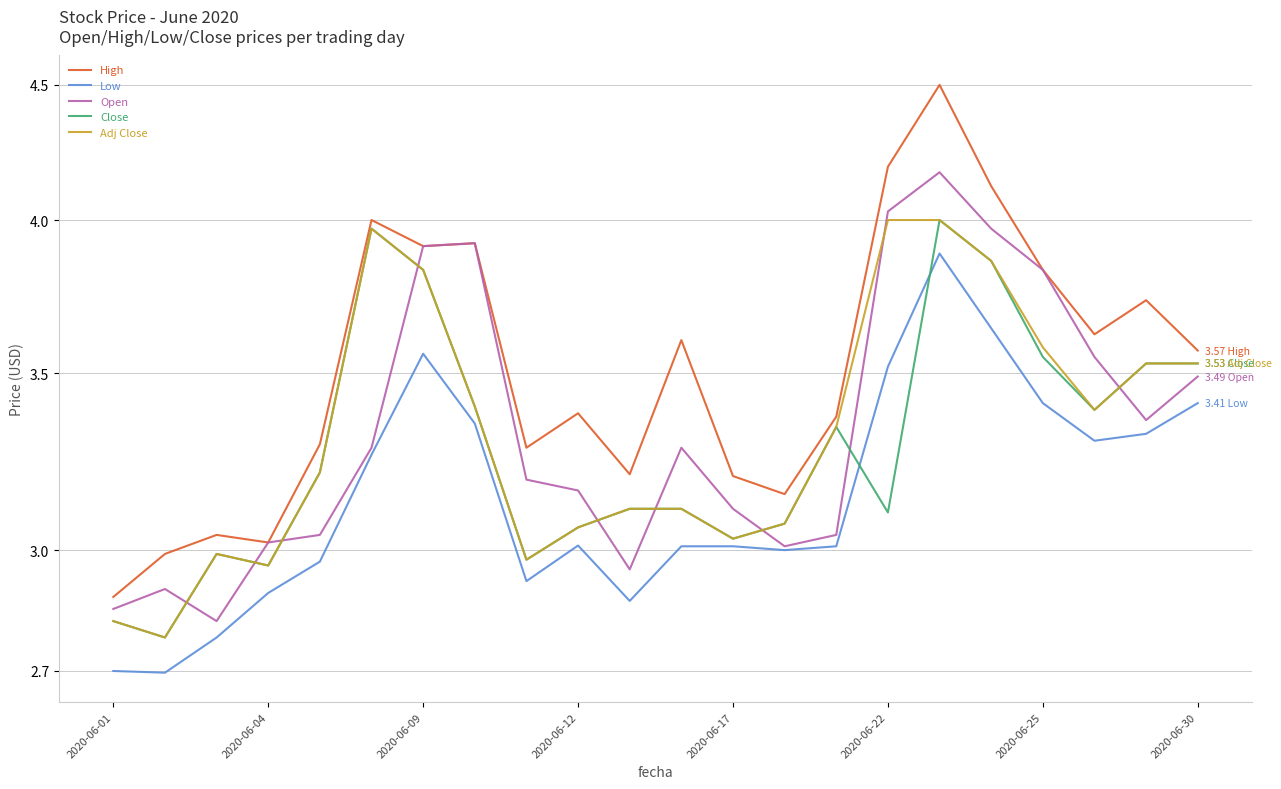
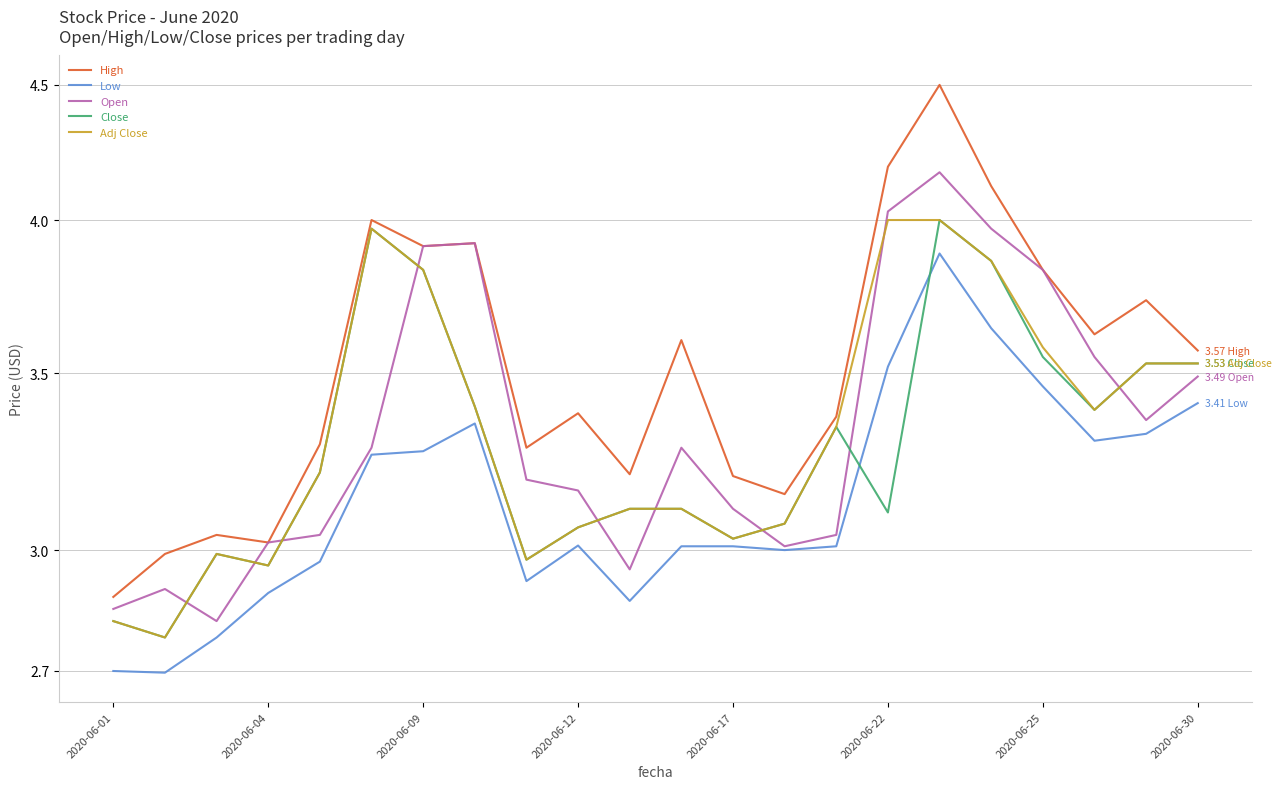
  {
    "High": {
      "2020-06-30": 3.57
    },
    "Low": {
      "2020-06-01": 2.70,
      "2020-06-04": 2.89,
-     "2020-06-09": 3.56,
+     "2020-06-09": 3.27,
      "2020-06-12": 3.01,
      "2020-06-17": 3.01,
      "2020-06-22": 3.52,
-     "2020-06-25": 3.41
+     "2020-06-25": 3.46
    },
    "Open": {
      "2020-06-30": 3.49
    },
    "Close": {
      "2020-06-22": 3.10,
      "2020-06-25": 3.55
    },
    "Adj Close": {
      "2020-06-22": 4.00,
      "2020-06-25": 3.58
    }
  }
